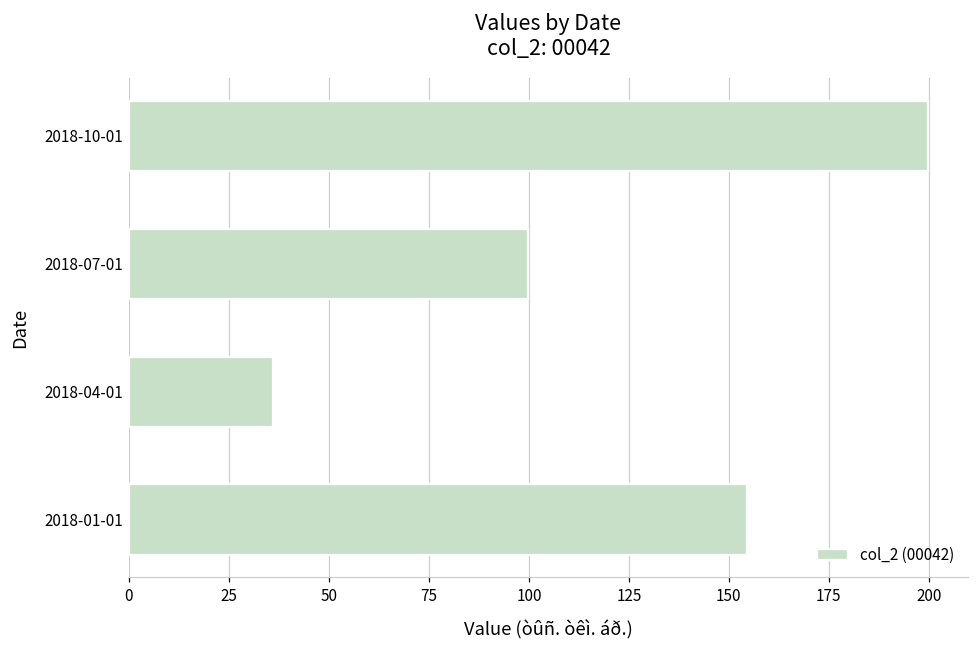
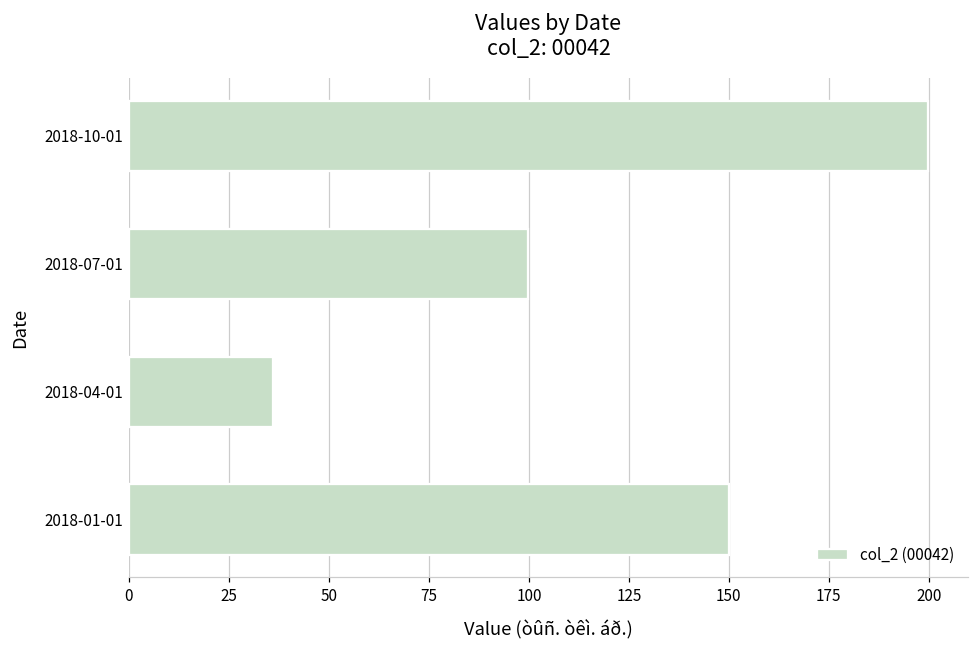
  {
    "2018-10-01": 200,
    "2018-07-01": 100,
    "2018-04-01": 36,
-   "2018-01-01": 154
+   "2018-01-01": 150
  }
